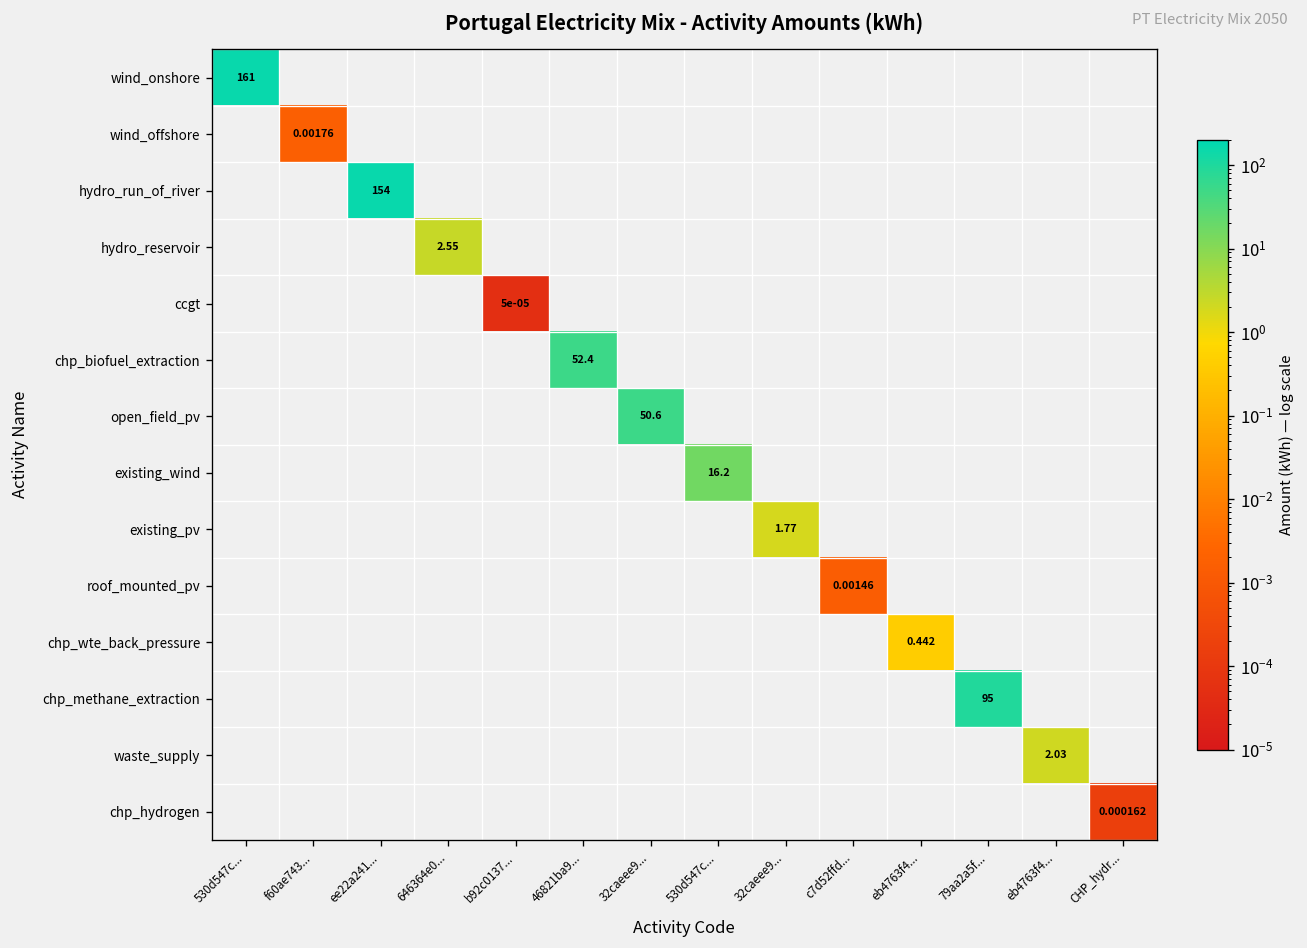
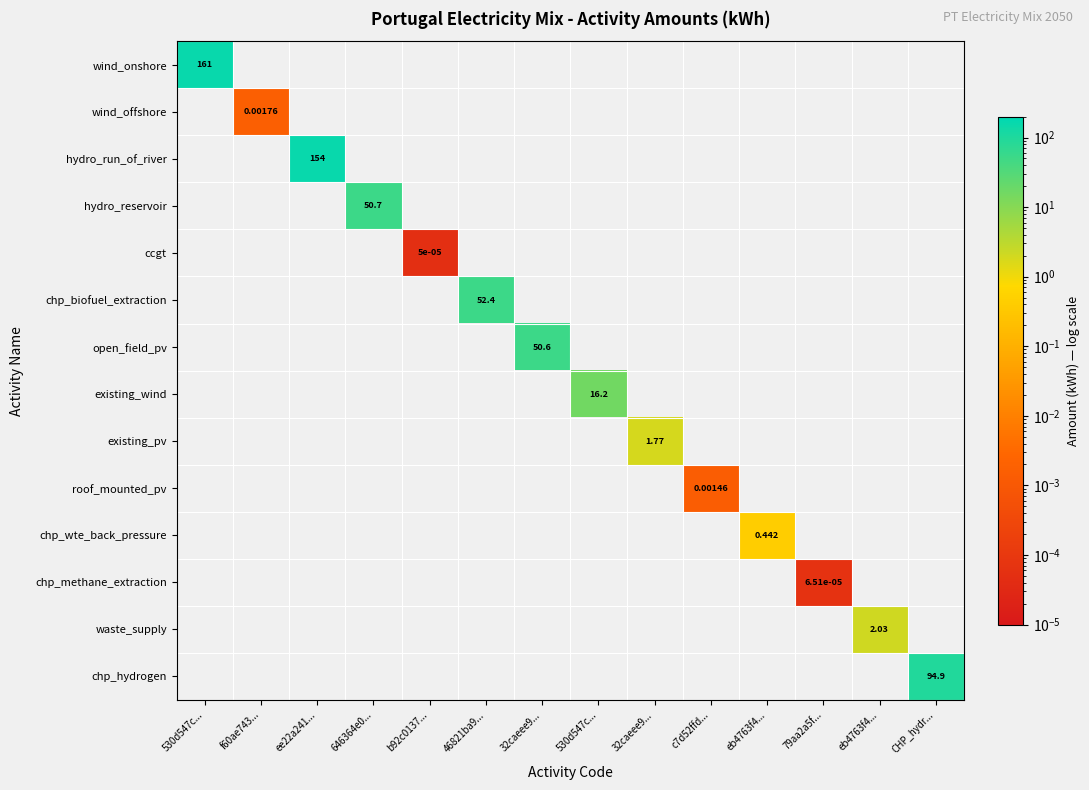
  {
    "wind_offshore": {
      "f60ae743...": "0.00176"
    },
    "hydro_run_of_river": {
      "ee22a241...": "154"
    },
    "hydro_reservoir": {
-     "646364e0...": "2.55"
+     "646364e0...": "50.7"
    },
    "ccgt": {
      "b92c0137...": "5e-05"
    },
    "chp_biofuel_extraction": {
      "46821ba9...": "52.4"
    },
    "roof_mounted_pv": {
      "c7d52ffd...": "0.00146"
    },
    "chp_methane_extraction": {
-     "79aa2a5f...": "95"
+     "79aa2a5f...": "6.51e-05"
    },
    "chp_hydrogen": {
-     "CHP_hydr...": "0.000162"
+     "CHP_hydr...": "94.9"
    }
  }
